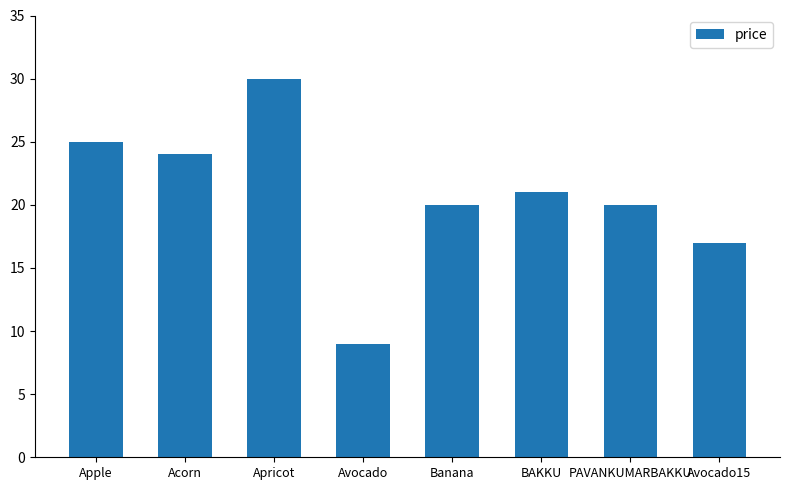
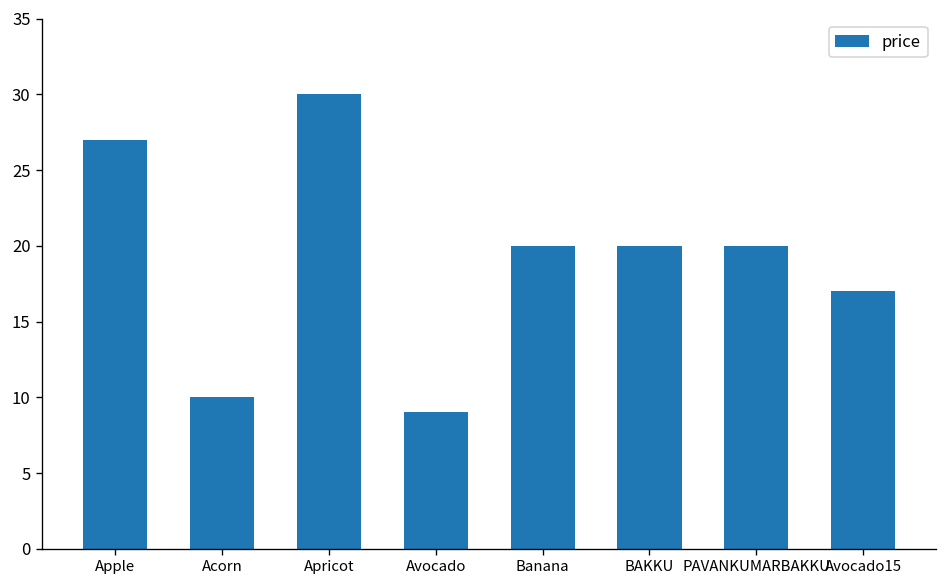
  {
-   "Apple": 25,
-   "Acorn": 24,
+   "Apple": 27,
+   "Acorn": 10,
    "Apricot": 30,
    "Avocado": 9,
    "Banana": 20,
-   "BAKKU": 21,
+   "BAKKU": 20,
    "PAVANKUMARBAKKU": 20,
    "Avocado15": 17
  }
